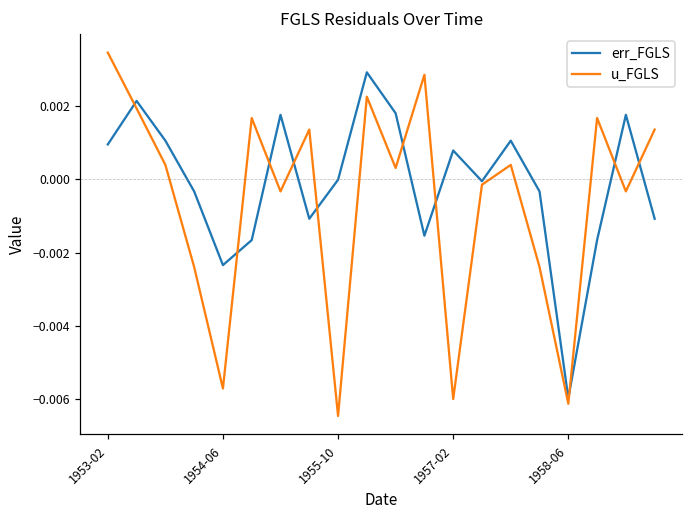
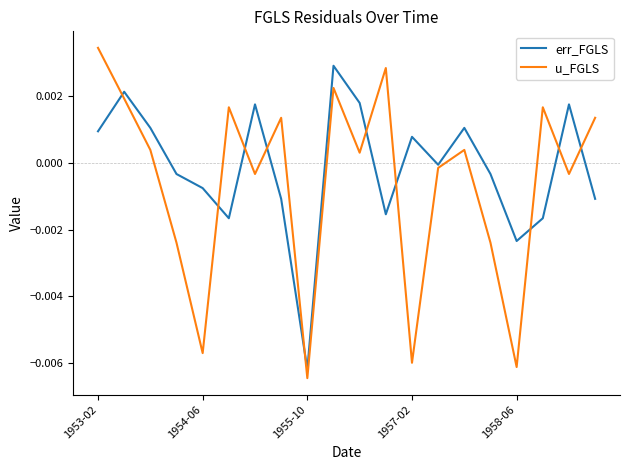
  {
    "err_FGLS": {
      "1953-02": 0.0010,
-     "1954-06": -0.0023,
-     "1955-10": 0.0000,
+     "1954-06": -0.0008,
+     "1955-10": -0.0062,
      "1957-02": 0.0008,
-     "1958-06": -0.0060
+     "1958-06": -0.0023
    },
    "u_FGLS": {
      "1953-02": 0.0035,
      "1954-06": -0.0057,
      "1955-10": -0.0065,
      "1957-02": -0.0060,
      "1958-06": -0.0061
    }
  }
